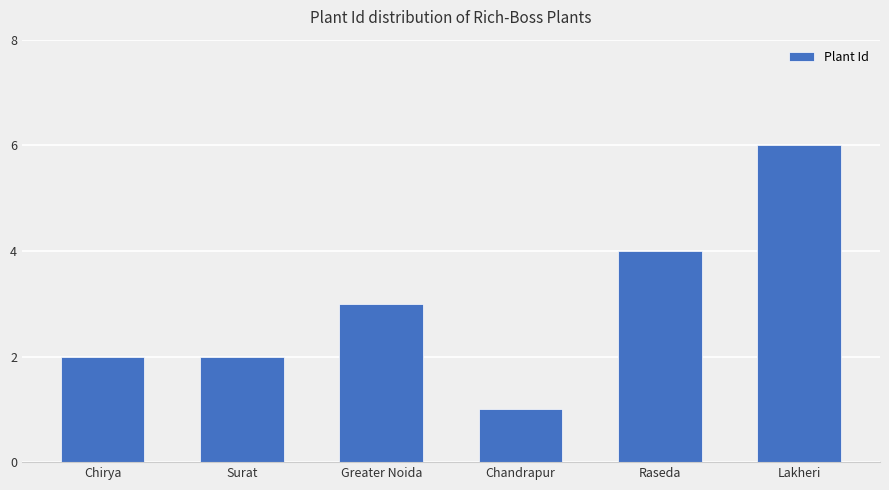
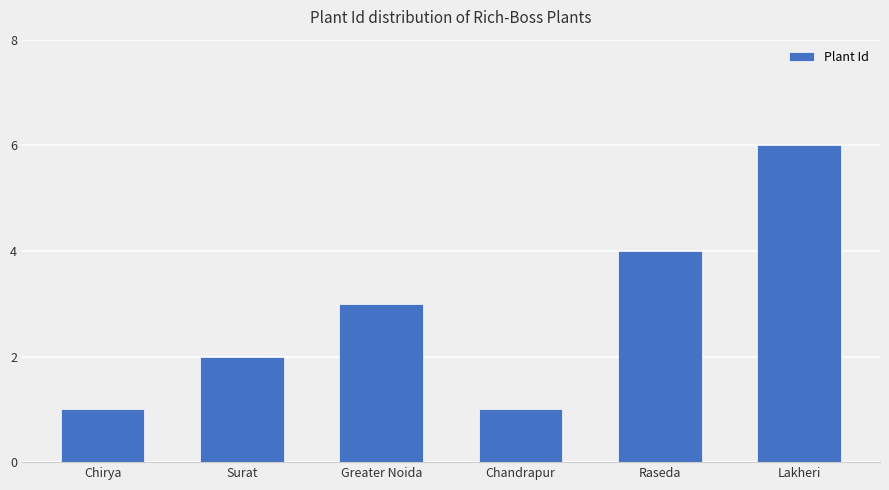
  {
-   "Chirya": 2,
+   "Chirya": 1,
    "Surat": 2,
    "Greater Noida": 3,
    "Chandrapur": 1,
    "Raseda": 4,
    "Lakheri": 6
  }
